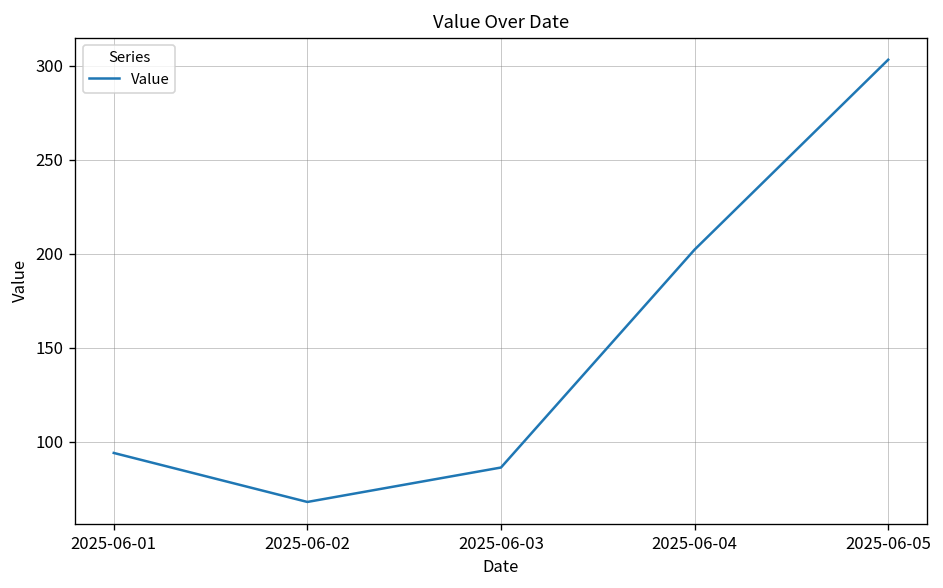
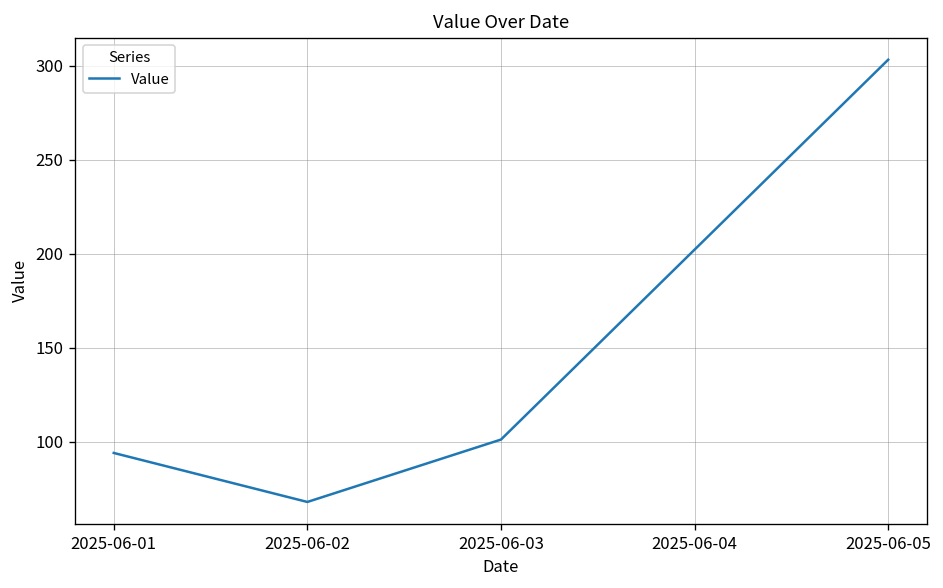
  {
    "2025-06-01": 94,
    "2025-06-02": 68,
-   "2025-06-03": 86,
+   "2025-06-03": 101,
    "2025-06-04": 202,
    "2025-06-05": 303
  }
